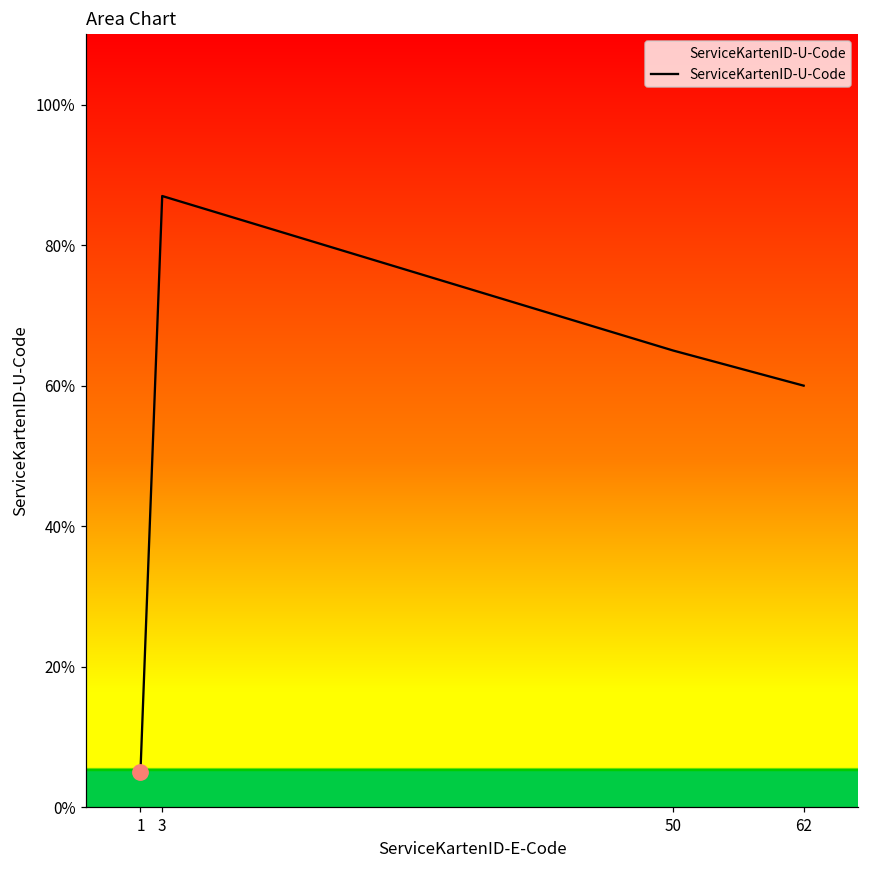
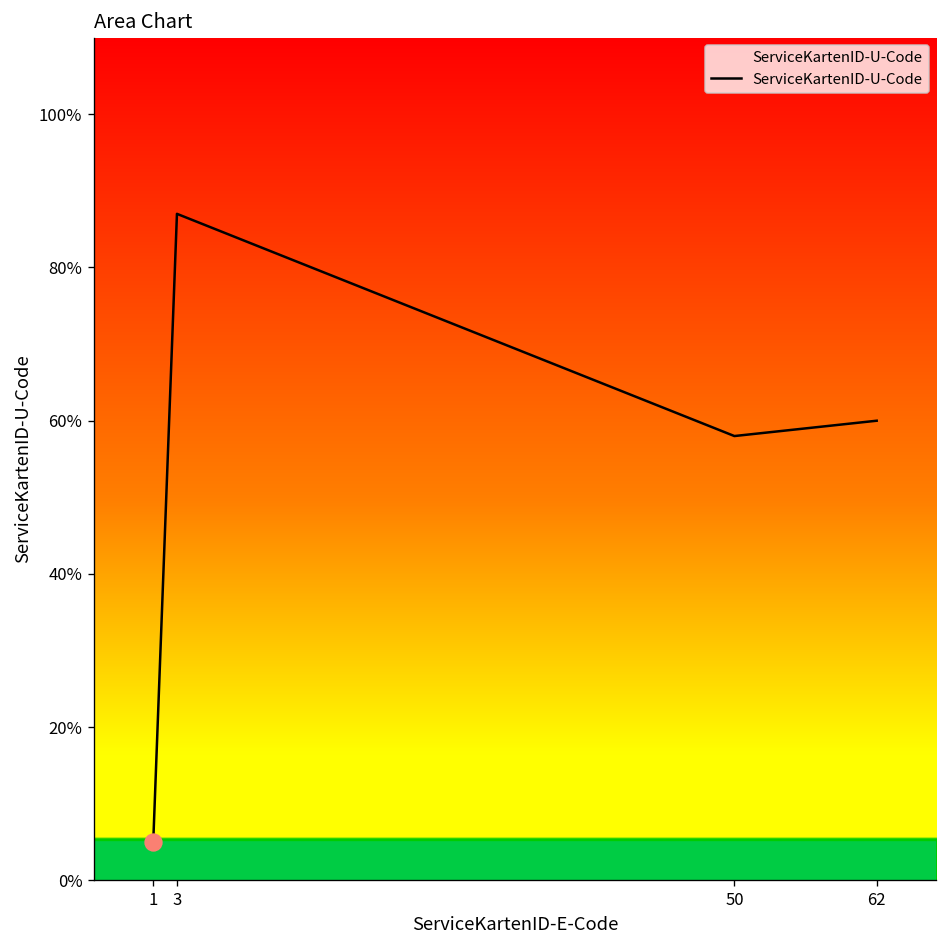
  {
    "ServiceKartenID-U-Code": {
      "3": "87%",
-     "50": "65%",
+     "50": "58%",
      "62": "60%"
    }
  }
